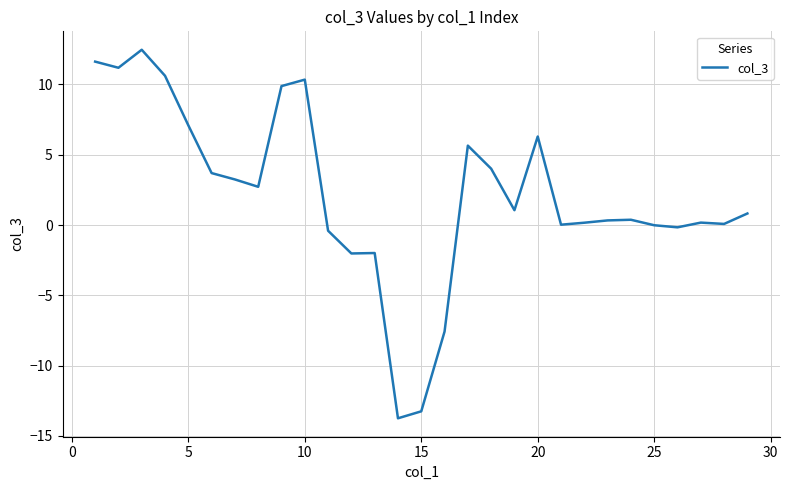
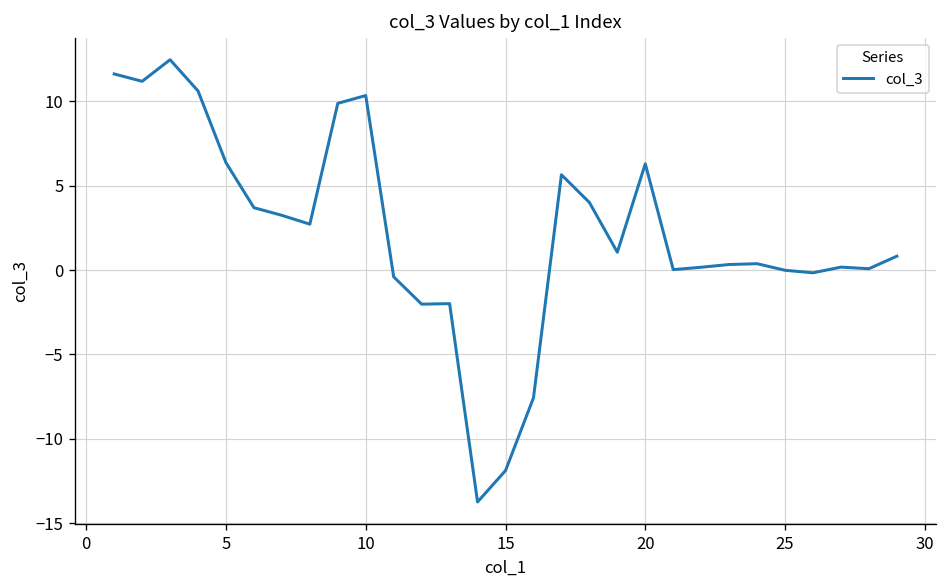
  {
-   "5": 7.1,
+   "5": 6.4,
    "10": 10.3,
-   "15": -13.3,
+   "15": -11.9,
    "20": 6.3,
    "25": 0.0
  }
